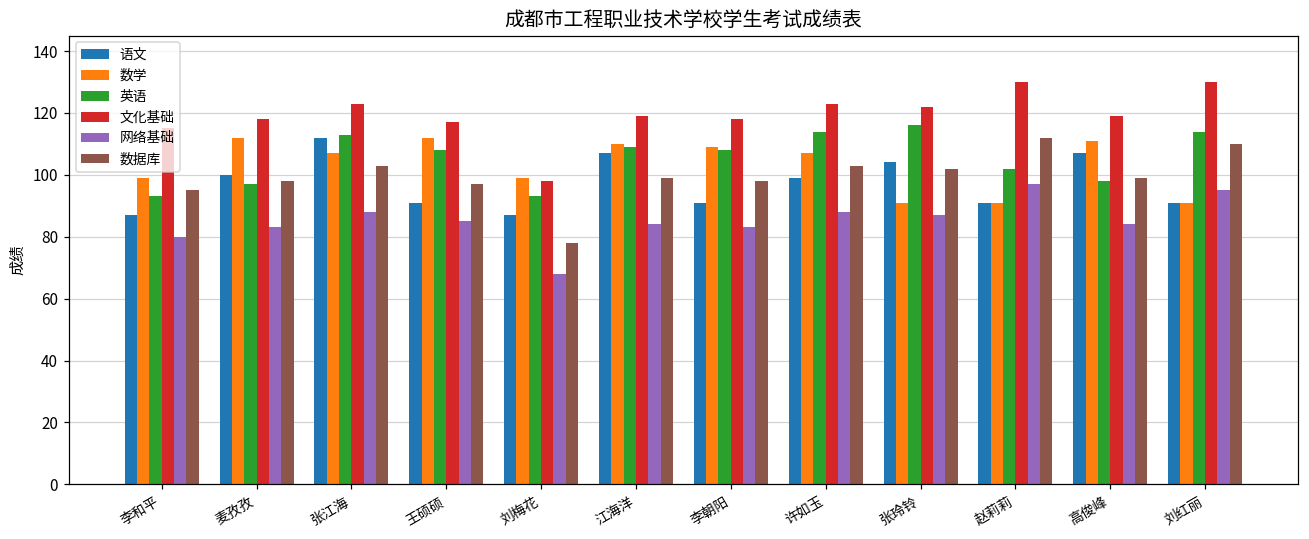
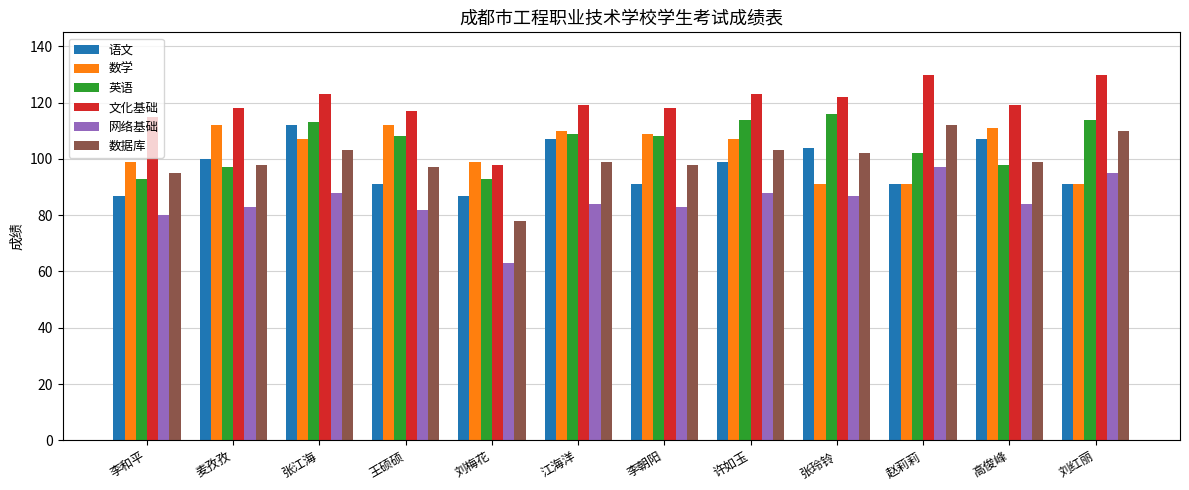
  {
    "语文": {
      "李和平": 87,
      "麦孜孜": 100,
      "张江海": 112,
      "王硕硕": 91,
      "刘梅花": 87,
      "江海洋": 107,
      "李朝阳": 91,
      "许如玉": 99,
      "张玲铃": 104,
      "赵莉莉": 91,
      "高俊峰": 107,
      "刘红丽": 91
    },
    "数学": {
      "李和平": 99,
      "麦孜孜": 112,
      "张江海": 107,
      "王硕硕": 112,
      "刘梅花": 99,
      "江海洋": 110,
      "李朝阳": 109,
      "许如玉": 107,
      "张玲铃": 91,
      "赵莉莉": 91,
      "高俊峰": 111,
      "刘红丽": 91
    },
    "英语": {
      "李和平": 93,
      "麦孜孜": 97,
      "张江海": 113,
      "王硕硕": 108,
      "刘梅花": 93,
      "江海洋": 109,
      "李朝阳": 108,
      "许如玉": 114,
      "张玲铃": 116,
      "赵莉莉": 102,
      "高俊峰": 98,
      "刘红丽": 114
    },
    "文化基础": {
      "麦孜孜": 118,
      "张江海": 123,
      "王硕硕": 117,
      "刘梅花": 98,
      "江海洋": 119,
      "李朝阳": 118,
      "许如玉": 123,
      "张玲铃": 122,
      "赵莉莉": 130,
      "高俊峰": 119,
      "刘红丽": 130
    },
    "网络基础": {
      "李和平": 80,
      "麦孜孜": 83,
      "张江海": 88,
-     "王硕硕": 85,
-     "刘梅花": 68,
+     "王硕硕": 82,
+     "刘梅花": 63,
      "江海洋": 84,
      "李朝阳": 83,
      "许如玉": 88,
      "张玲铃": 87,
      "赵莉莉": 97,
      "高俊峰": 84,
      "刘红丽": 95
    },
    "数据库": {
      "李和平": 95,
      "麦孜孜": 98,
      "张江海": 103,
      "王硕硕": 97,
      "刘梅花": 78,
      "江海洋": 99,
      "李朝阳": 98,
      "许如玉": 103,
      "张玲铃": 102,
      "赵莉莉": 112,
      "高俊峰": 99,
      "刘红丽": 110
    }
  }
